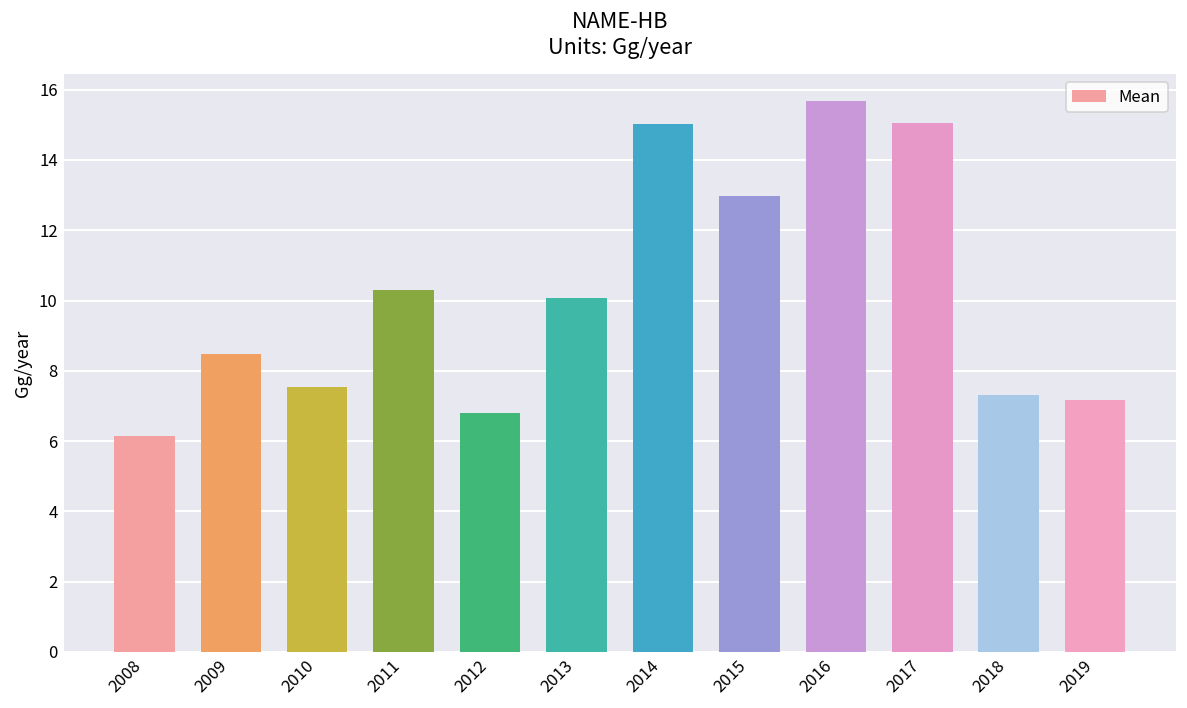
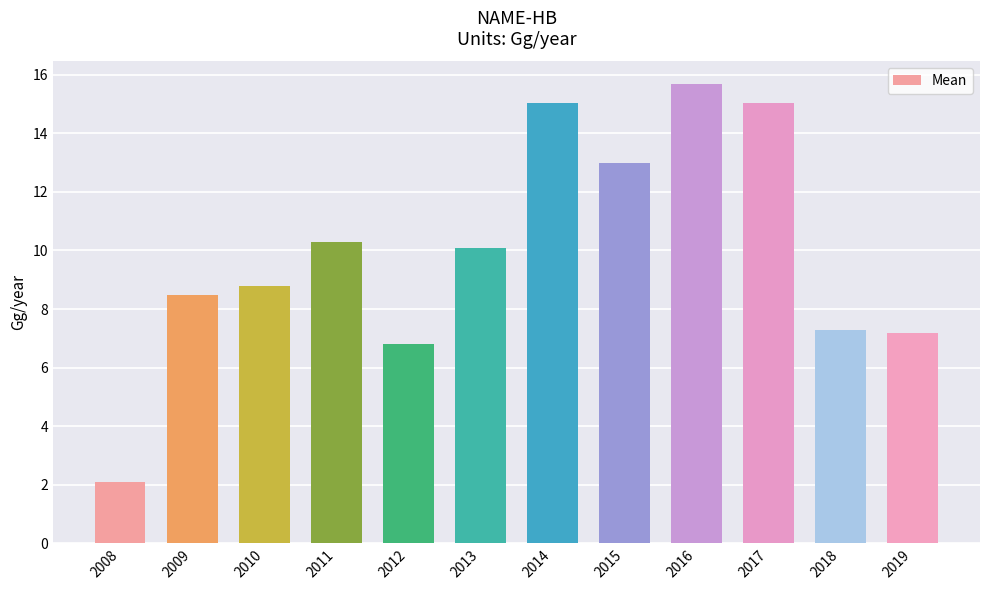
  {
-   "2008": 6.2,
+   "2008": 2.1,
    "2009": 8.5,
-   "2010": 7.6,
+   "2010": 8.8,
    "2011": 10.3,
    "2012": 6.8,
    "2013": 10.1,
    "2014": 15.0,
    "2015": 13.0,
    "2016": 15.7,
    "2017": 15.0,
    "2018": 7.3,
    "2019": 7.2
  }
